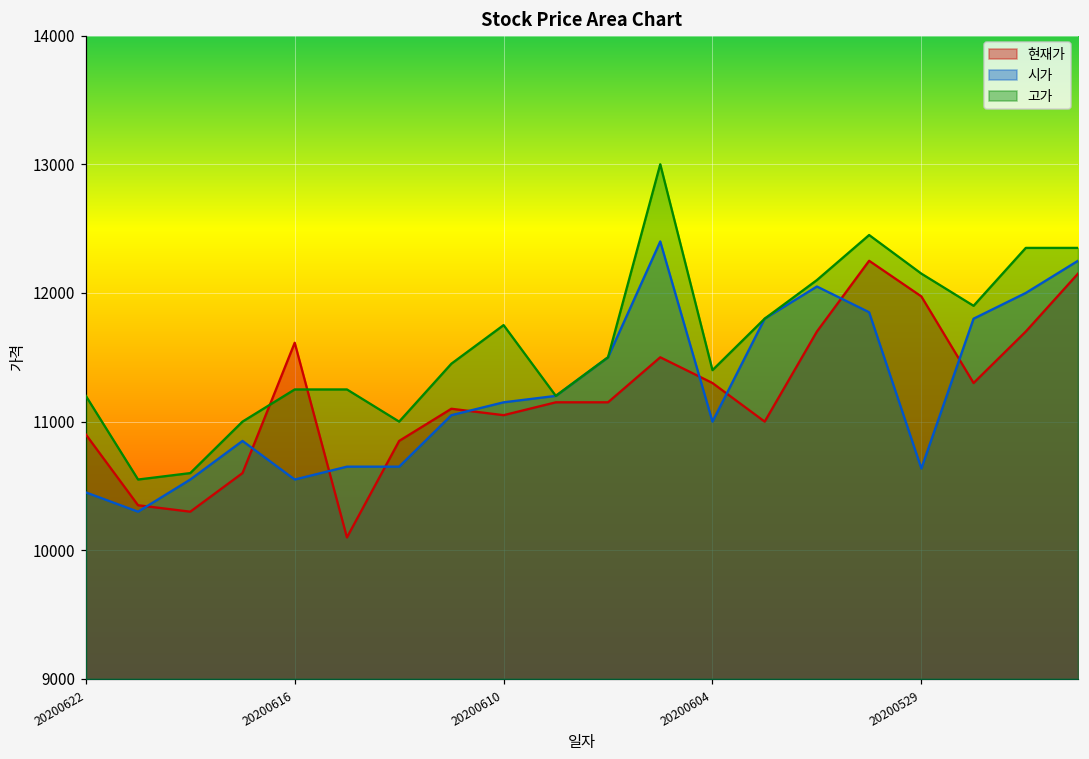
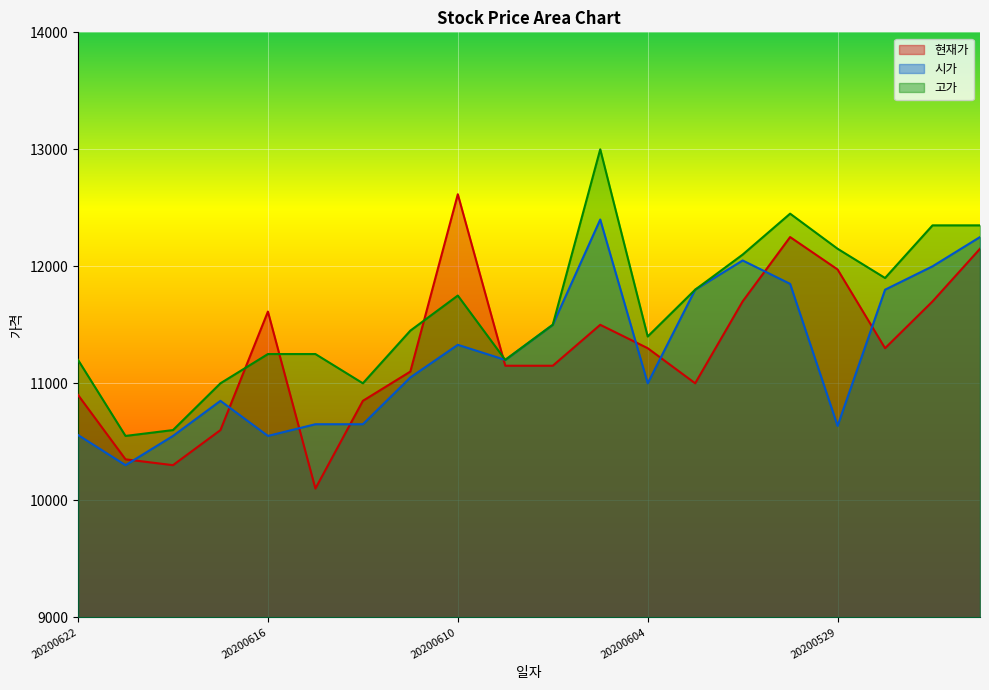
  {
    "현재가": {
      "20200622": 10900,
      "20200616": 11610,
-     "20200610": 11050,
+     "20200610": 12620,
      "20200604": 11300,
      "20200529": 11970
    },
    "시가": {
-     "20200622": 10450,
+     "20200622": 10560,
      "20200616": 10550,
-     "20200610": 11150,
+     "20200610": 11330,
      "20200604": 11000,
      "20200529": 10640
    },
    "고가": {
      "20200622": 11200,
      "20200616": 11250,
      "20200610": 11750,
      "20200604": 11400,
      "20200529": 12150
    }
  }
